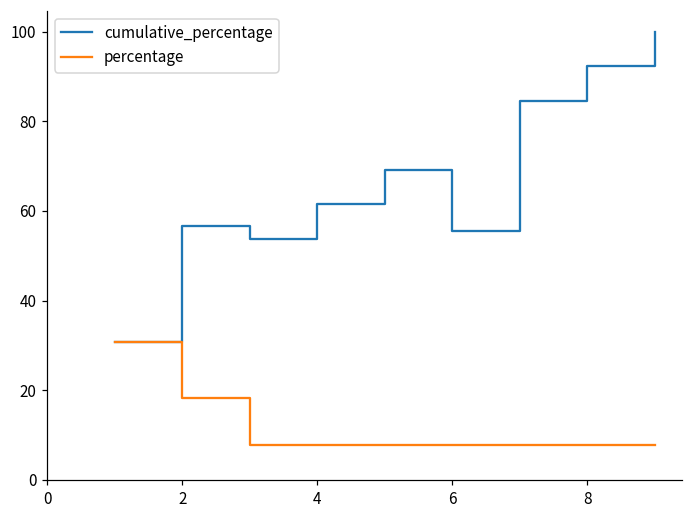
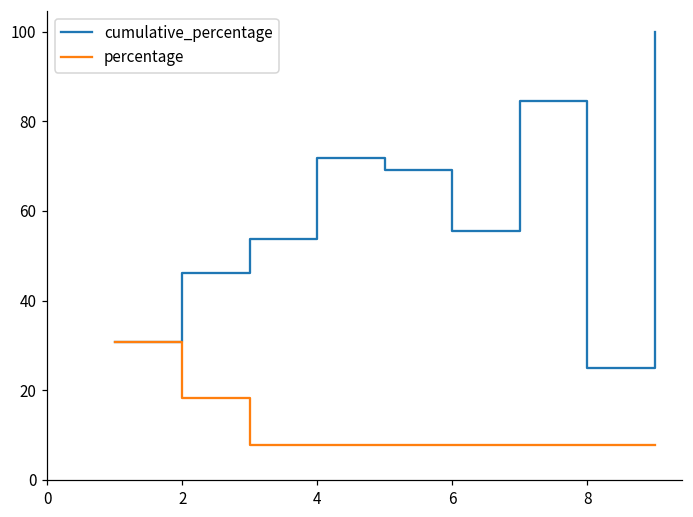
  {
    "cumulative_percentage": {
-     "2": 57,
-     "4": 62,
+     "2": 46,
+     "4": 72,
      "6": 55,
-     "8": 92
+     "8": 25
    },
    "percentage": {
      "2": 18,
      "4": 8,
      "6": 8,
      "8": 8
    }
  }
